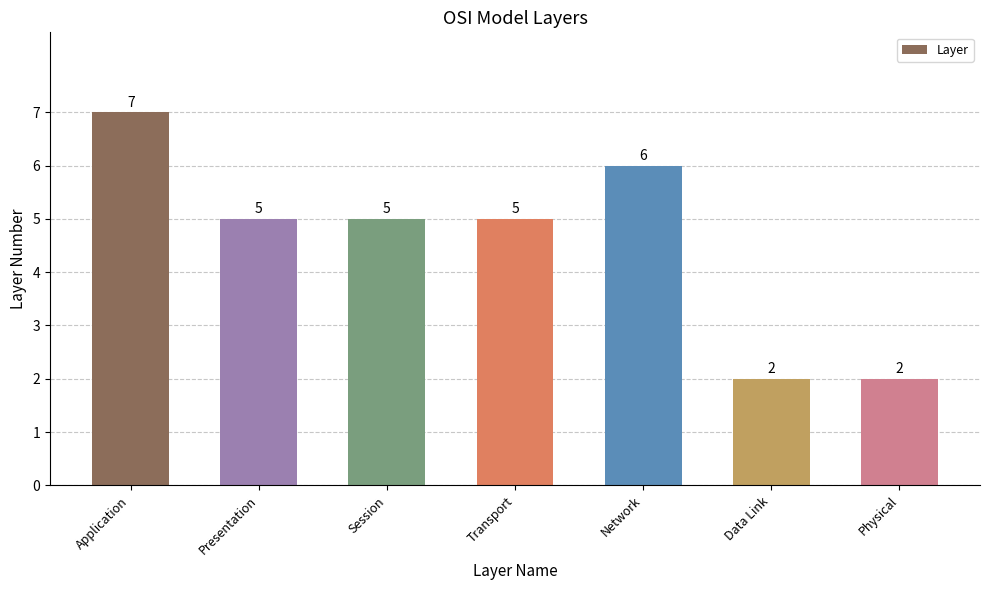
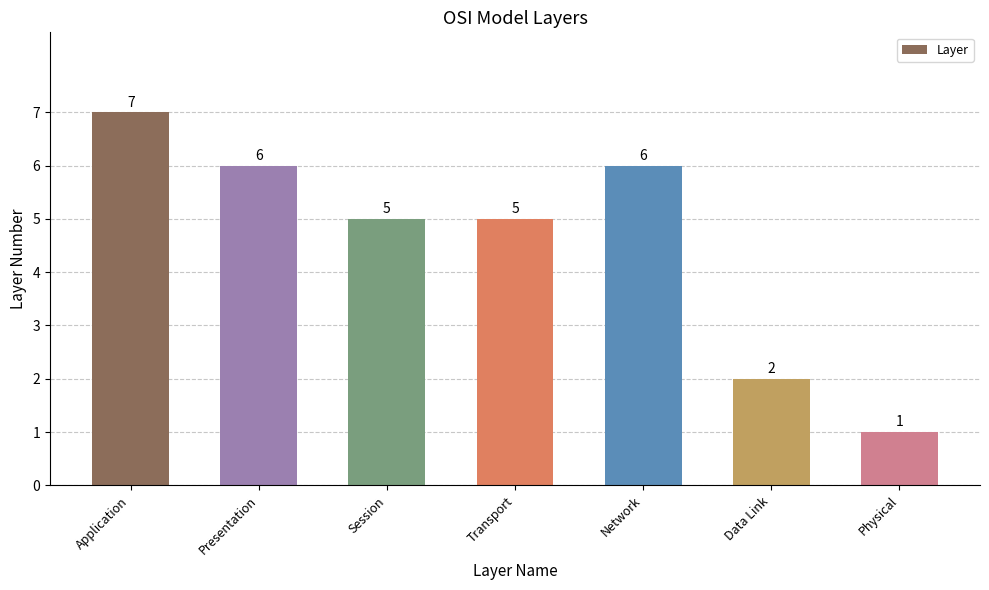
  {
    "Application": 7,
-   "Presentation": 5,
+   "Presentation": 6,
    "Session": 5,
    "Transport": 5,
    "Network": 6,
    "Data Link": 2,
-   "Physical": 2
+   "Physical": 1
  }
